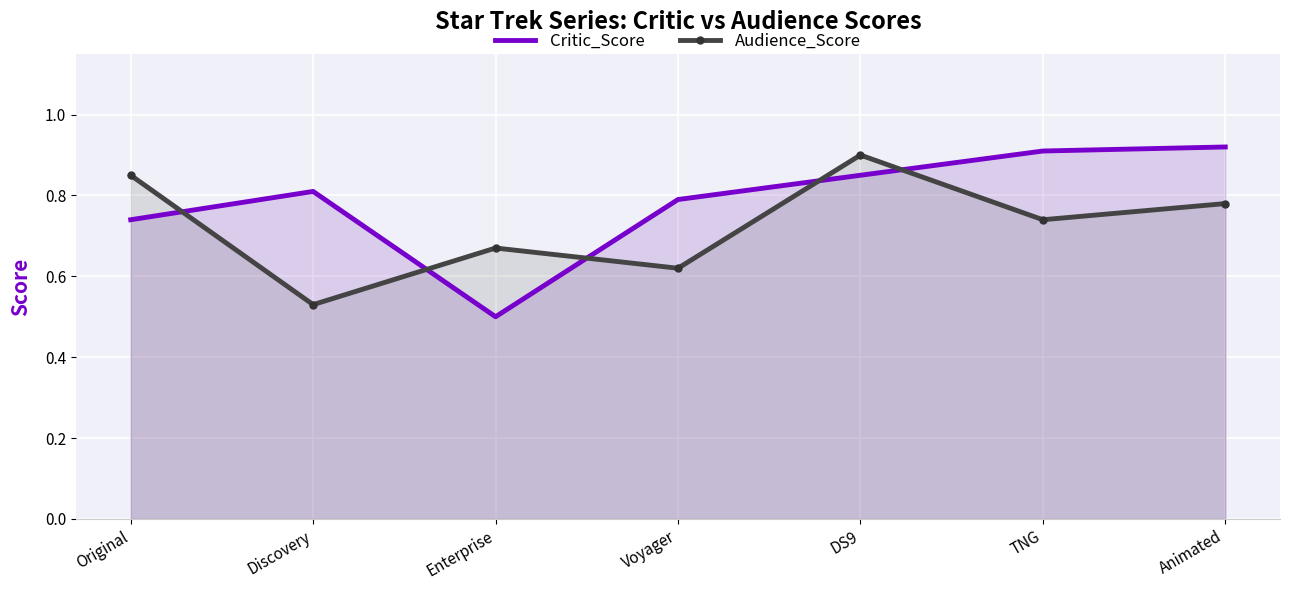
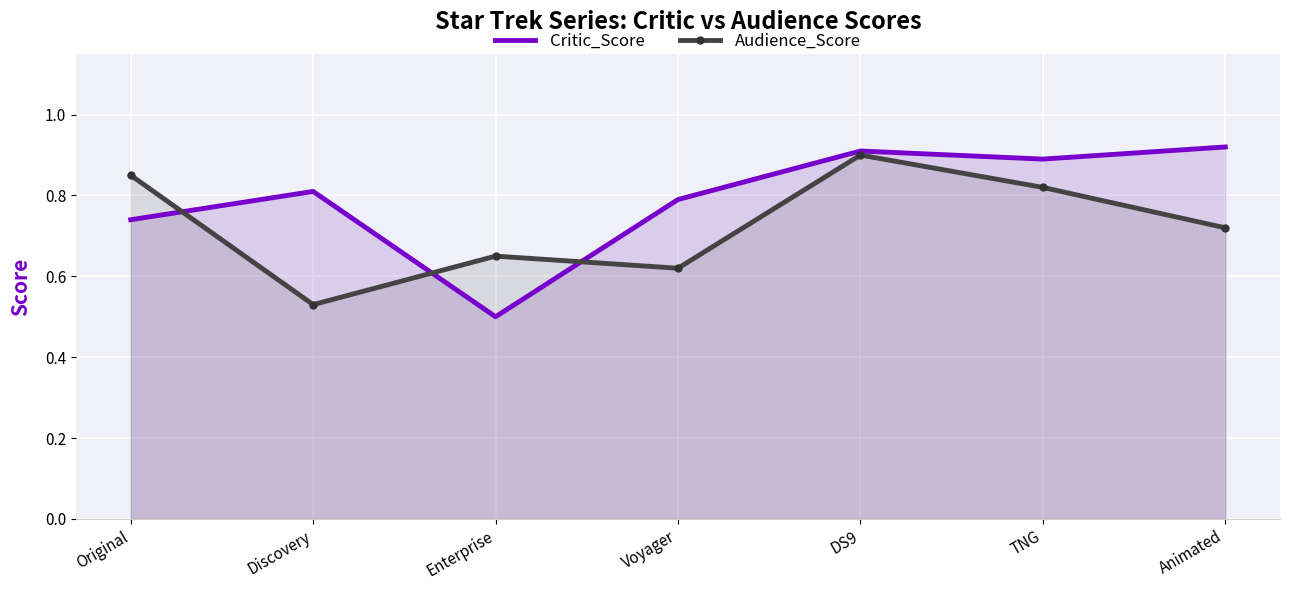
  {
    "Critic_Score": {
      "Original": 0.74,
      "Discovery": 0.81,
      "Enterprise": 0.50,
      "Voyager": 0.79,
-     "DS9": 0.85,
-     "TNG": 0.91,
+     "DS9": 0.91,
+     "TNG": 0.89,
      "Animated": 0.92
    },
    "Audience_Score": {
      "Original": 0.85,
      "Discovery": 0.53,
-     "Enterprise": 0.67,
+     "Enterprise": 0.65,
      "Voyager": 0.62,
      "DS9": 0.90,
-     "TNG": 0.74,
-     "Animated": 0.78
+     "TNG": 0.82,
+     "Animated": 0.72
    }
  }
